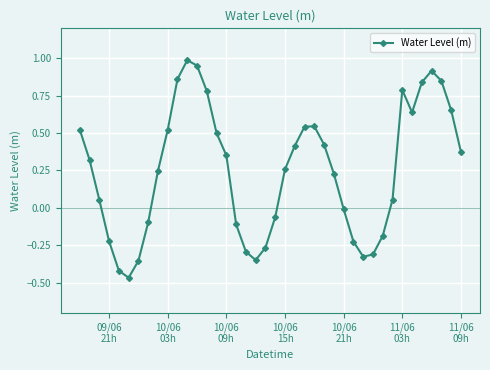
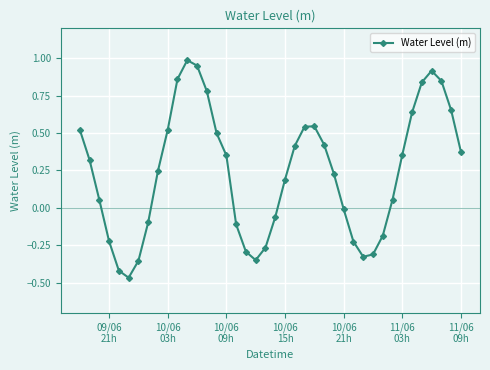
  {
    "09/06 21h": -0.22,
    "10/06 03h": 0.52,
    "10/06 09h": 0.35,
-   "10/06 15h": 0.26,
+   "10/06 15h": 0.19,
    "10/06 21h": -0.01,
-   "11/06 03h": 0.79,
+   "11/06 03h": 0.35,
    "11/06 09h": 0.37
  }
